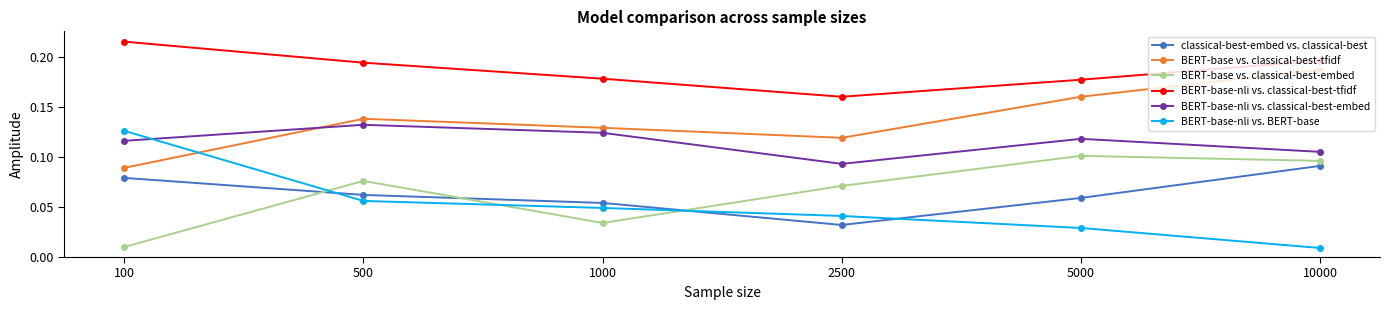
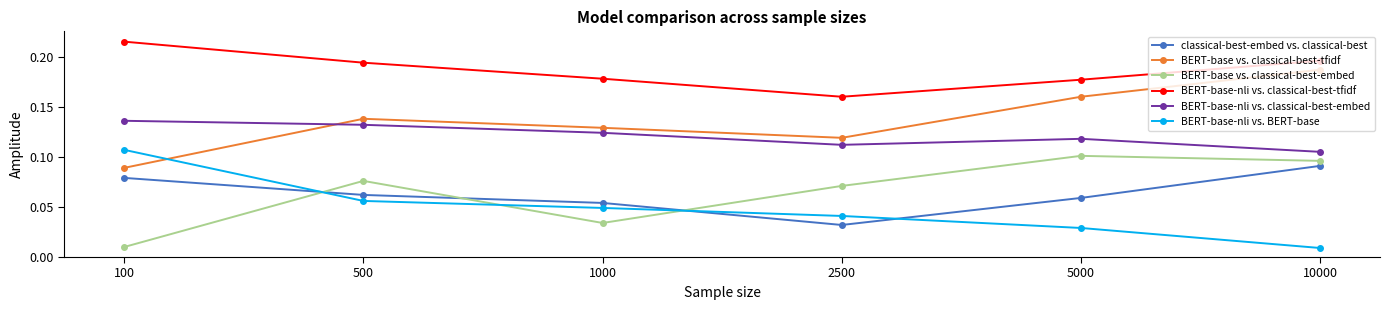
  {
    "classical-best-embed vs. classical-best": {
      "100": 0.079,
      "500": 0.062,
      "1000": 0.054,
      "2500": 0.032,
      "5000": 0.059,
      "10000": 0.091
    },
    "BERT-base vs. classical-best-tfidf": {
      "100": 0.089,
      "500": 0.138,
      "1000": 0.129,
      "2500": 0.119,
      "5000": 0.160
    },
    "BERT-base vs. classical-best-embed": {
      "100": 0.010,
      "500": 0.076,
      "1000": 0.034,
      "2500": 0.071,
      "5000": 0.101,
      "10000": 0.096
    },
    "BERT-base-nli vs. classical-best-tfidf": {
      "100": 0.215,
      "500": 0.194,
      "1000": 0.178,
      "2500": 0.160,
      "5000": 0.177
    },
    "BERT-base-nli vs. classical-best-embed": {
-     "100": 0.116,
+     "100": 0.136,
      "500": 0.132,
      "1000": 0.124,
-     "2500": 0.093,
+     "2500": 0.112,
      "5000": 0.118,
      "10000": 0.105
    },
    "BERT-base-nli vs. BERT-base": {
-     "100": 0.126,
+     "100": 0.107,
      "500": 0.056,
      "1000": 0.049,
      "2500": 0.041,
      "5000": 0.029,
      "10000": 0.009
    }
  }
